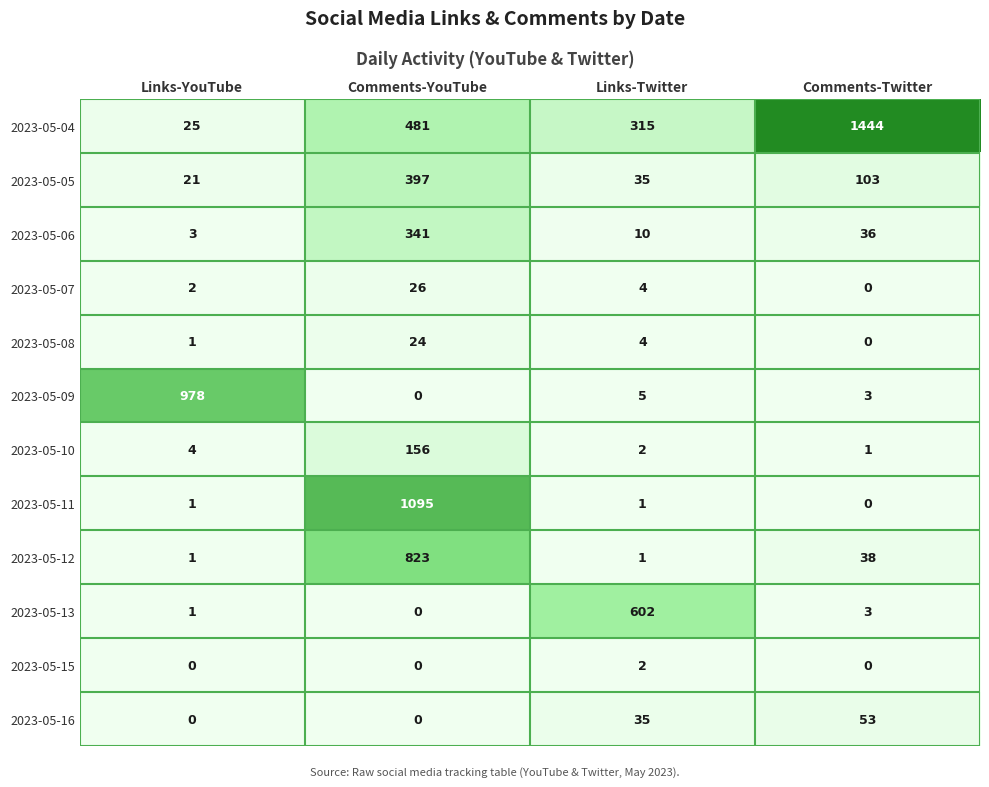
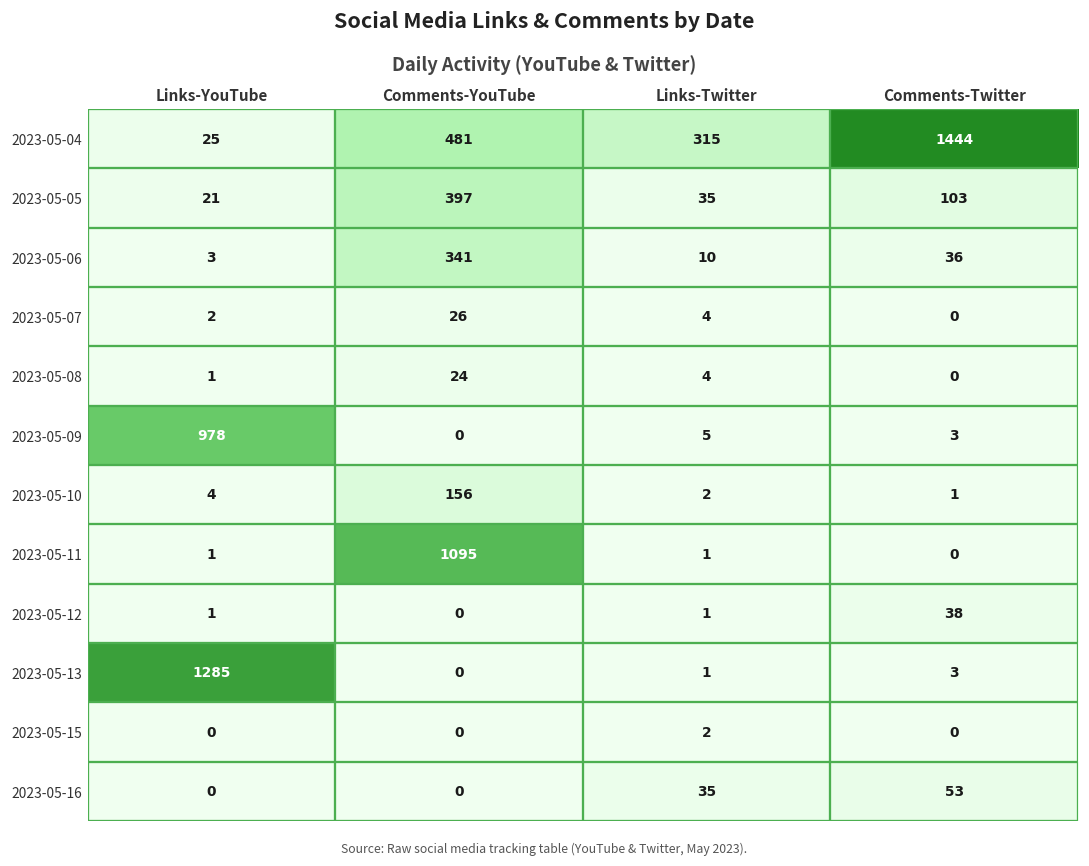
  {
    "2023-05-04": {
      "Links-YouTube": 25,
      "Comments-YouTube": 481,
      "Links-Twitter": 315,
      "Comments-Twitter": 1444
    },
    "2023-05-05": {
      "Links-YouTube": 21,
      "Comments-YouTube": 397,
      "Links-Twitter": 35,
      "Comments-Twitter": 103
    },
    "2023-05-06": {
      "Links-YouTube": 3,
      "Comments-YouTube": 341,
      "Links-Twitter": 10,
      "Comments-Twitter": 36
    },
    "2023-05-07": {
      "Links-YouTube": 2,
      "Comments-YouTube": 26,
      "Links-Twitter": 4,
      "Comments-Twitter": 0
    },
    "2023-05-08": {
      "Links-YouTube": 1,
      "Comments-YouTube": 24,
      "Links-Twitter": 4,
      "Comments-Twitter": 0
    },
    "2023-05-09": {
      "Links-YouTube": 978,
      "Comments-YouTube": 0,
      "Links-Twitter": 5,
      "Comments-Twitter": 3
    },
    "2023-05-10": {
      "Links-YouTube": 4,
      "Comments-YouTube": 156,
      "Links-Twitter": 2,
      "Comments-Twitter": 1
    },
    "2023-05-11": {
      "Links-YouTube": 1,
      "Comments-YouTube": 1095,
      "Links-Twitter": 1,
      "Comments-Twitter": 0
    },
    "2023-05-12": {
      "Links-YouTube": 1,
-     "Comments-YouTube": 823,
+     "Comments-YouTube": 0,
      "Links-Twitter": 1,
      "Comments-Twitter": 38
    },
    "2023-05-13": {
-     "Links-YouTube": 1,
+     "Links-YouTube": 1285,
      "Comments-YouTube": 0,
-     "Links-Twitter": 602,
+     "Links-Twitter": 1,
      "Comments-Twitter": 3
    },
    "2023-05-15": {
      "Links-YouTube": 0,
      "Comments-YouTube": 0,
      "Links-Twitter": 2,
      "Comments-Twitter": 0
    },
    "2023-05-16": {
      "Links-YouTube": 0,
      "Comments-YouTube": 0,
      "Links-Twitter": 35,
      "Comments-Twitter": 53
    }
  }
